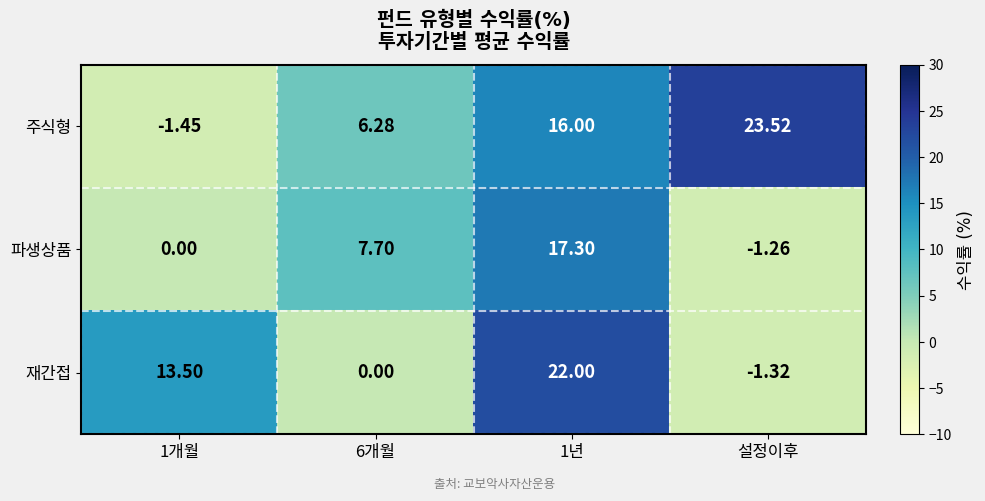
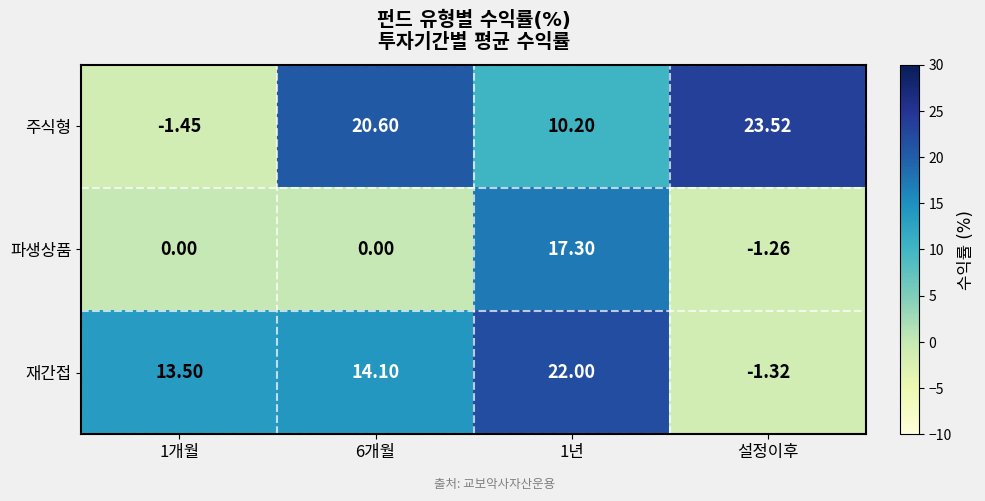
  {
    "주식형": {
      "1개월": -1.45,
-     "6개월": 6.28,
-     "1년": 16.00,
+     "6개월": 20.60,
+     "1년": 10.20,
      "설정이후": 23.52
    },
    "파생상품": {
      "1개월": 0.00,
-     "6개월": 7.70,
+     "6개월": 0.00,
      "1년": 17.30,
      "설정이후": -1.26
    },
    "재간접": {
      "1개월": 13.50,
-     "6개월": 0.00,
+     "6개월": 14.10,
      "1년": 22.00,
      "설정이후": -1.32
    }
  }
